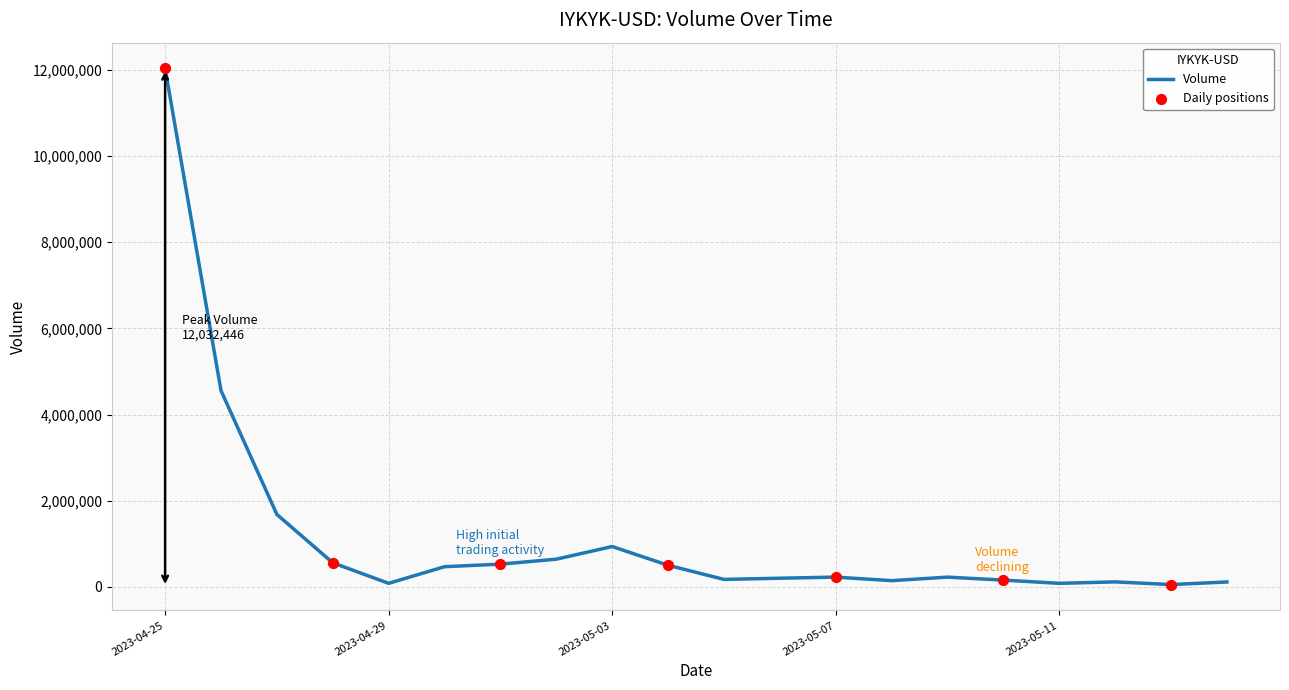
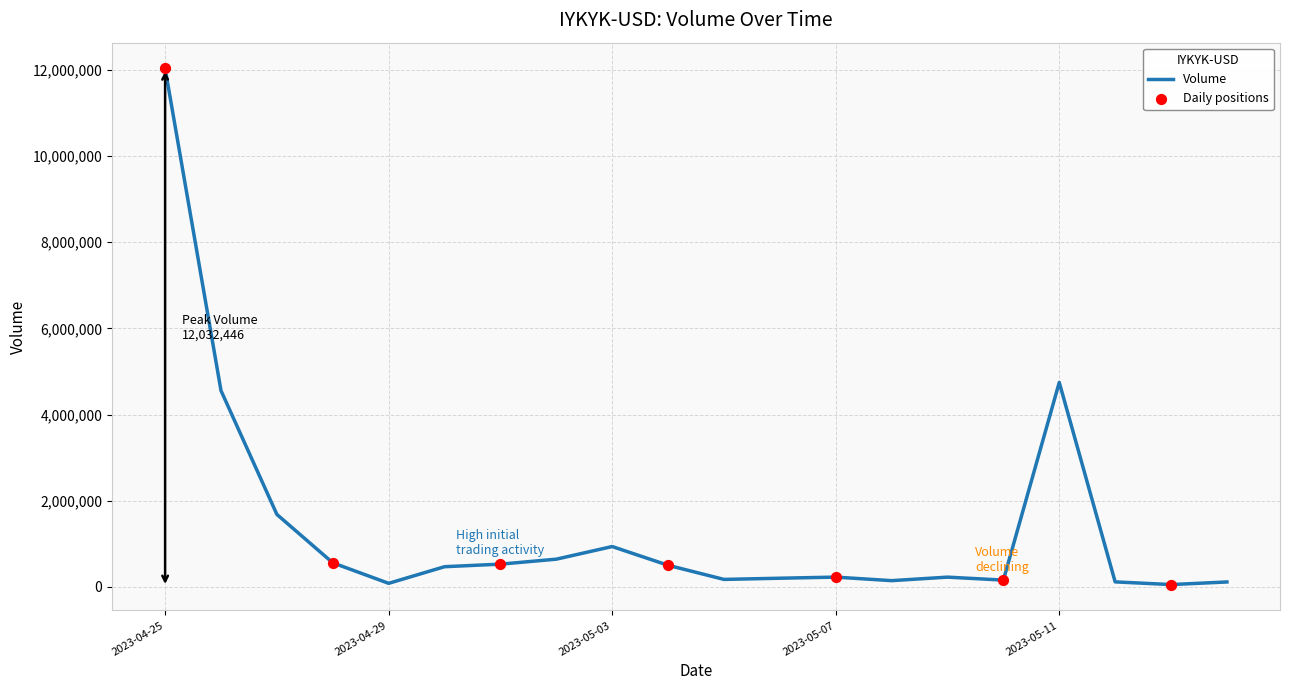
  {
    "Volume": {
      "2023-04-29": "100,000",
      "2023-05-03": "900,000",
-     "2023-05-11": "100,000"
+     "2023-05-11": "4,700,000"
    }
  }
